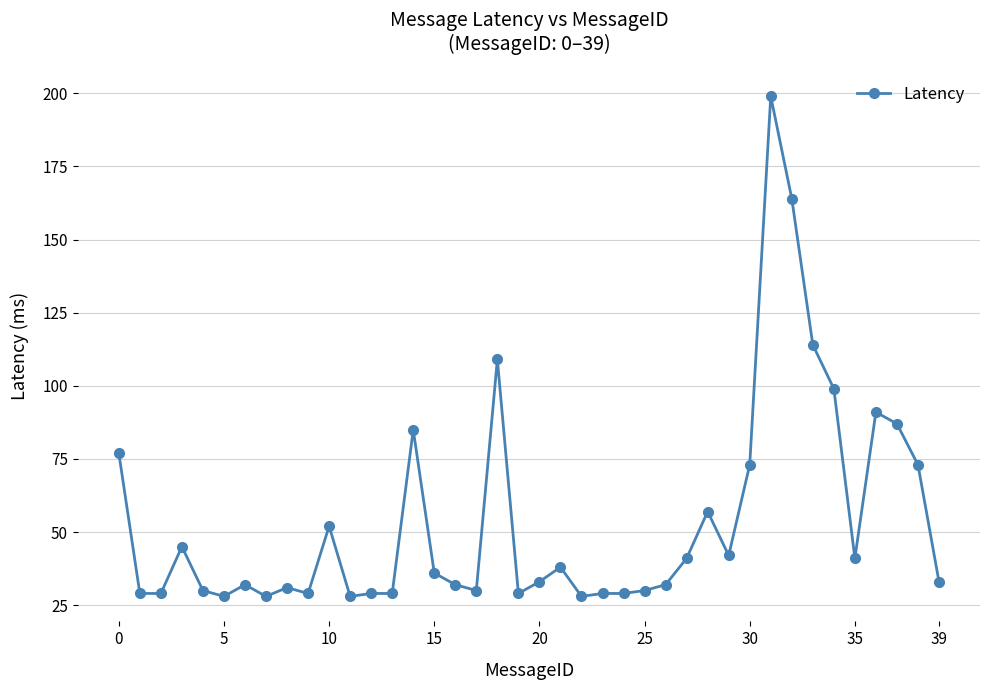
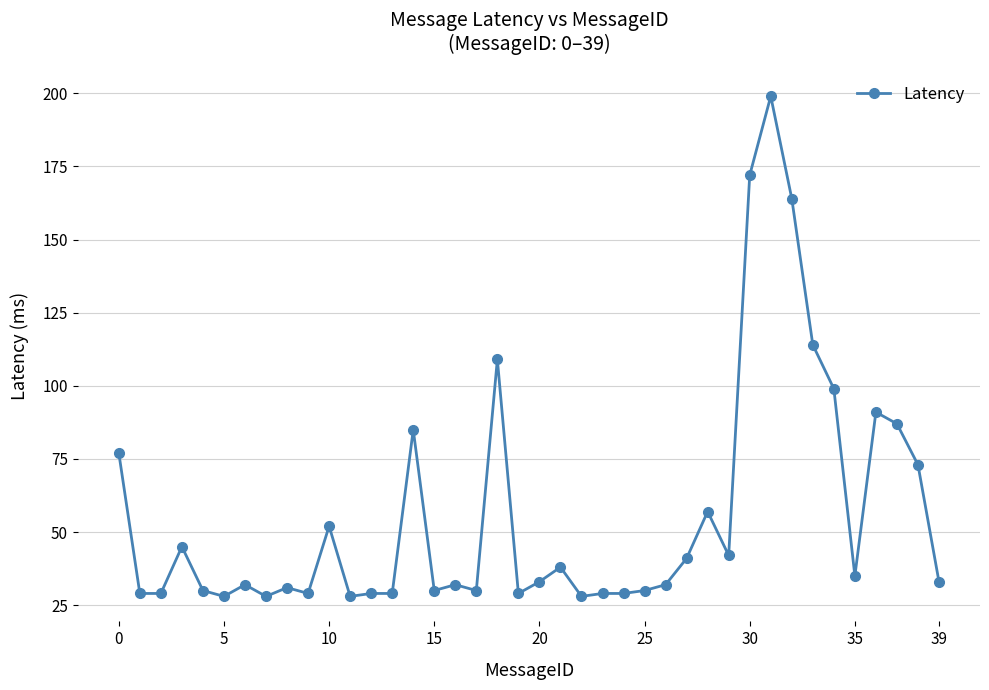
  {
    "0": 77,
    "5": 28,
    "10": 52,
-   "15": 36,
+   "15": 30,
    "20": 33,
    "25": 30,
-   "30": 73,
-   "35": 41,
+   "30": 172,
+   "35": 35,
    "39": 33
  }
